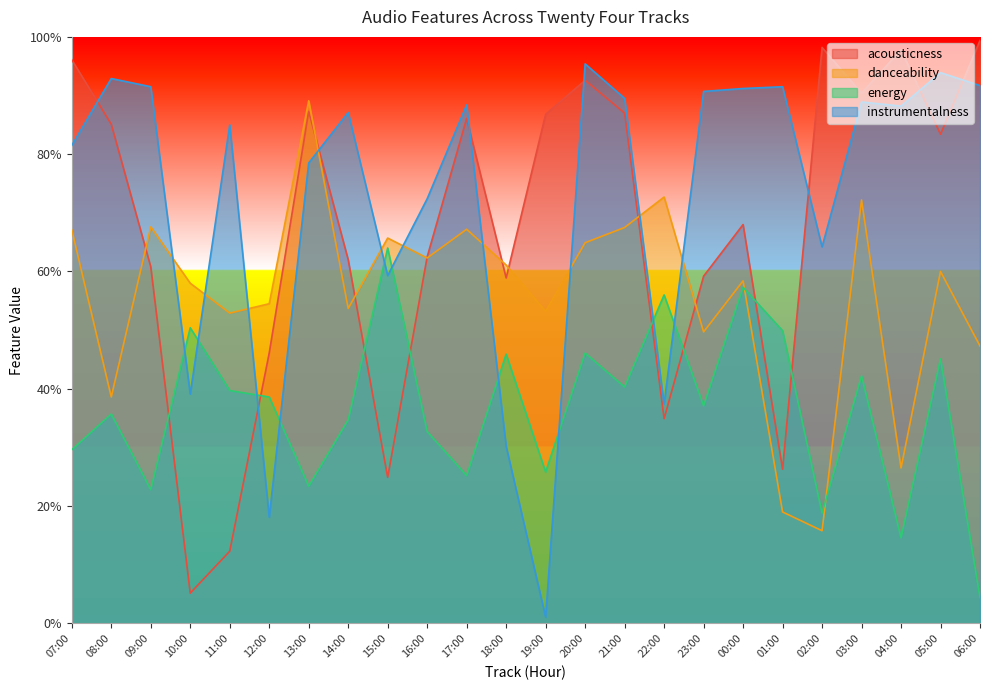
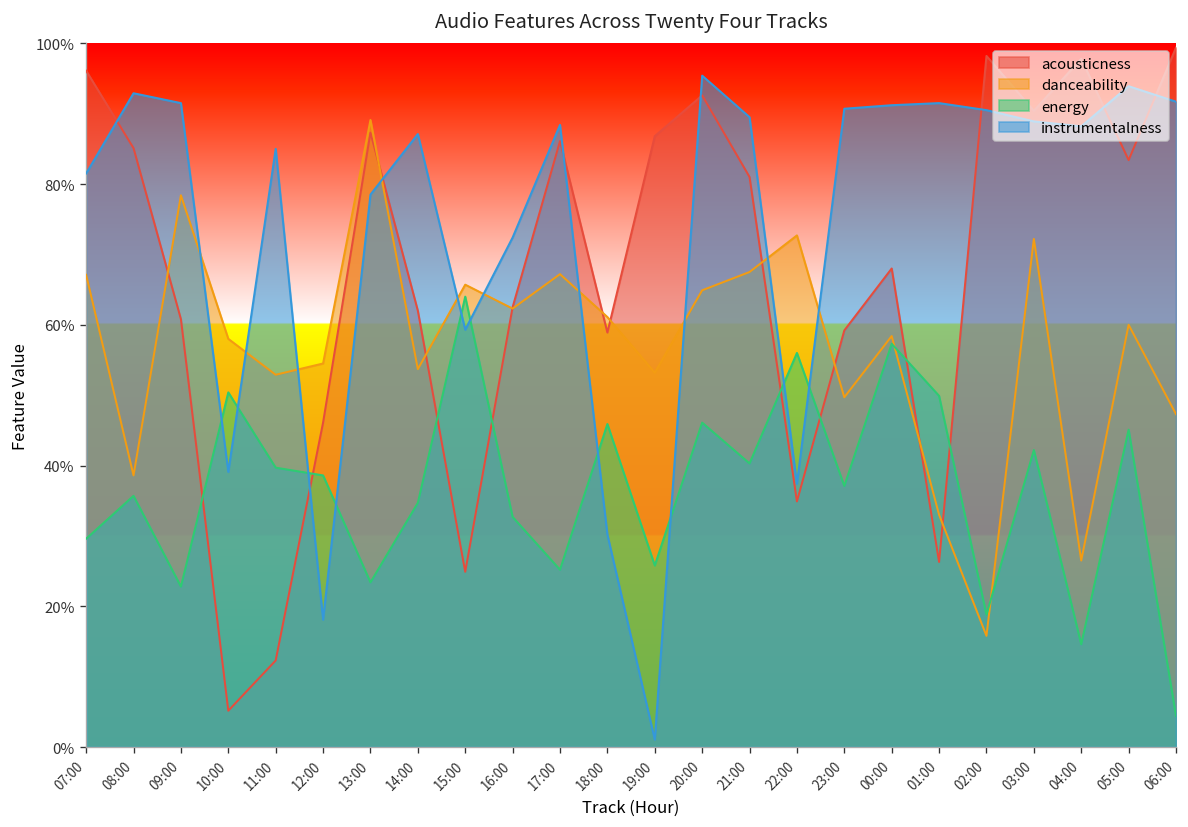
  {
    "acousticness": {
      "07:00": "96%",
      "08:00": "85%",
      "09:00": "61%",
      "10:00": "5%",
      "11:00": "12%",
      "12:00": "46%",
      "13:00": "87%",
      "14:00": "62%",
      "15:00": "25%",
      "17:00": "86%",
      "18:00": "59%",
      "19:00": "87%",
      "20:00": "93%",
-     "21:00": "87%",
+     "21:00": "81%",
      "22:00": "35%",
      "23:00": "59%",
      "00:00": "68%",
      "01:00": "26%",
      "02:00": "98%",
      "05:00": "83%",
      "06:00": "99%"
    },
    "danceability": {
      "07:00": "67%",
      "08:00": "39%",
-     "09:00": "68%",
+     "09:00": "78%",
      "10:00": "58%",
      "11:00": "53%",
      "12:00": "55%",
      "13:00": "89%",
      "14:00": "54%",
      "15:00": "66%",
      "17:00": "67%",
      "18:00": "61%",
      "19:00": "53%",
      "20:00": "65%",
      "21:00": "68%",
      "22:00": "73%",
      "23:00": "50%",
      "00:00": "58%",
-     "01:00": "19%",
+     "01:00": "33%",
      "02:00": "16%",
      "03:00": "72%",
      "04:00": "27%",
      "05:00": "60%",
      "06:00": "47%"
    },
    "energy": {
      "07:00": "30%",
      "08:00": "36%",
      "09:00": "23%",
      "10:00": "50%",
      "11:00": "40%",
      "12:00": "39%",
      "13:00": "23%",
      "14:00": "35%",
      "15:00": "64%",
      "16:00": "33%",
      "17:00": "25%",
      "18:00": "46%",
      "19:00": "26%",
      "20:00": "46%",
      "21:00": "40%",
      "22:00": "56%",
      "23:00": "37%",
      "00:00": "57%",
      "01:00": "50%",
      "02:00": "19%",
      "03:00": "42%",
      "04:00": "15%",
      "05:00": "45%",
      "06:00": "4%"
    },
    "instrumentalness": {
      "07:00": "82%",
      "08:00": "93%",
      "09:00": "92%",
      "10:00": "39%",
      "11:00": "85%",
      "12:00": "18%",
      "13:00": "79%",
      "14:00": "87%",
      "15:00": "59%",
      "16:00": "72%",
      "17:00": "88%",
      "18:00": "30%",
      "19:00": "1%",
      "20:00": "95%",
      "21:00": "90%",
      "22:00": "37%",
      "23:00": "91%",
      "00:00": "91%",
      "01:00": "92%",
-     "02:00": "64%",
+     "02:00": "91%",
      "06:00": "92%"
    }
  }
